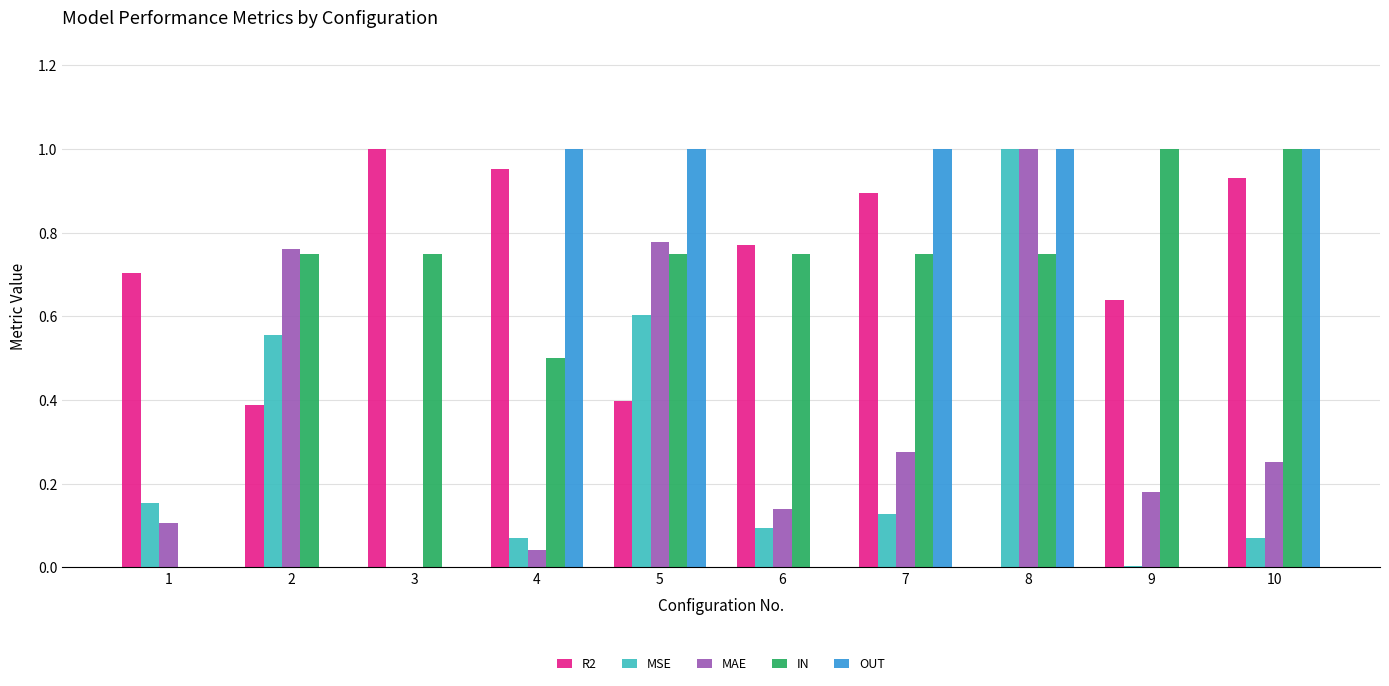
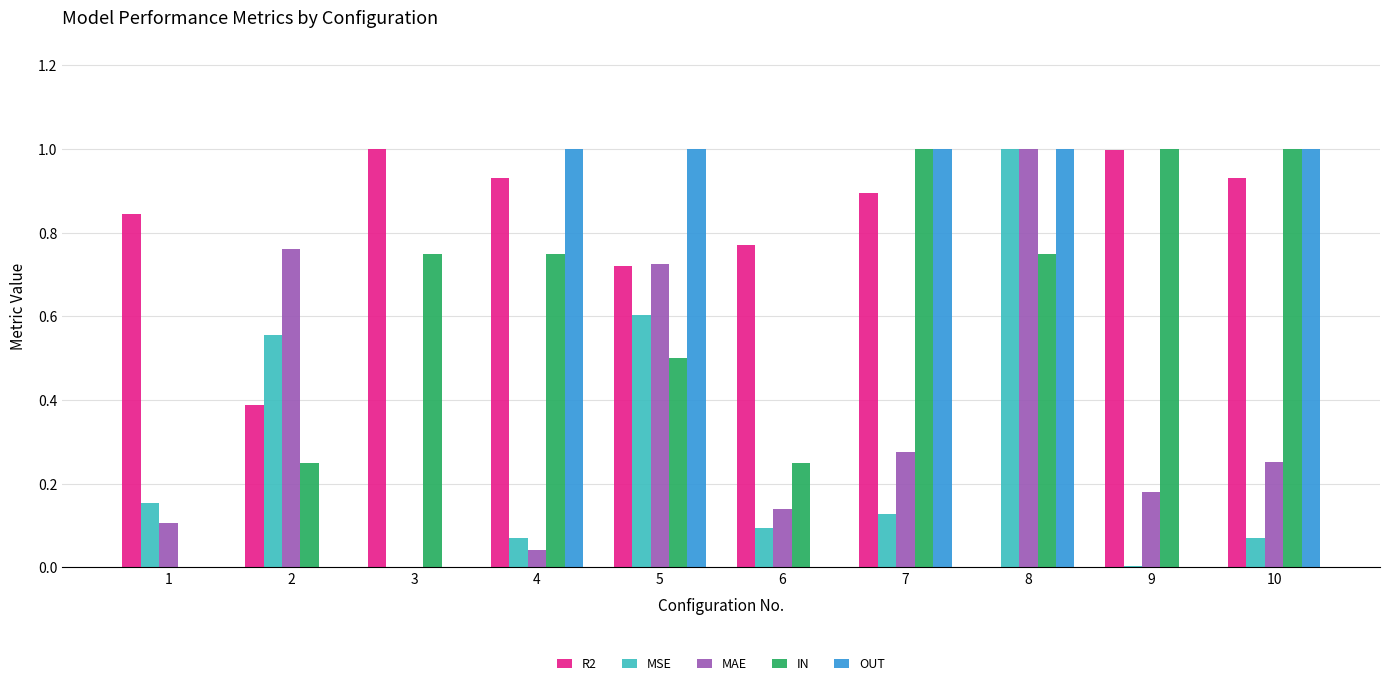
  {
    "R2": {
-     "1": 0.70,
+     "1": 0.85,
      "2": 0.39,
      "3": 1.00,
-     "4": 0.95,
-     "5": 0.40,
+     "4": 0.93,
+     "5": 0.72,
      "6": 0.77,
      "7": 0.89,
      "8": 0.00,
-     "9": 0.64,
+     "9": 1.00,
      "10": 0.93
    },
    "MAE": {
      "1": 0.11,
      "2": 0.76,
      "3": 0.00,
      "4": 0.04,
-     "5": 0.78,
+     "5": 0.72,
      "6": 0.14,
      "7": 0.27,
      "8": 1.00,
      "9": 0.18,
      "10": 0.25
    },
    "IN": {
      "1": 0.00,
-     "2": 0.75,
+     "2": 0.25,
      "3": 0.75,
-     "4": 0.50,
-     "5": 0.75,
-     "6": 0.75,
-     "7": 0.75,
+     "4": 0.75,
+     "5": 0.50,
+     "6": 0.25,
+     "7": 1.00,
      "8": 0.75,
      "9": 1.00,
      "10": 1.00
    }
  }
